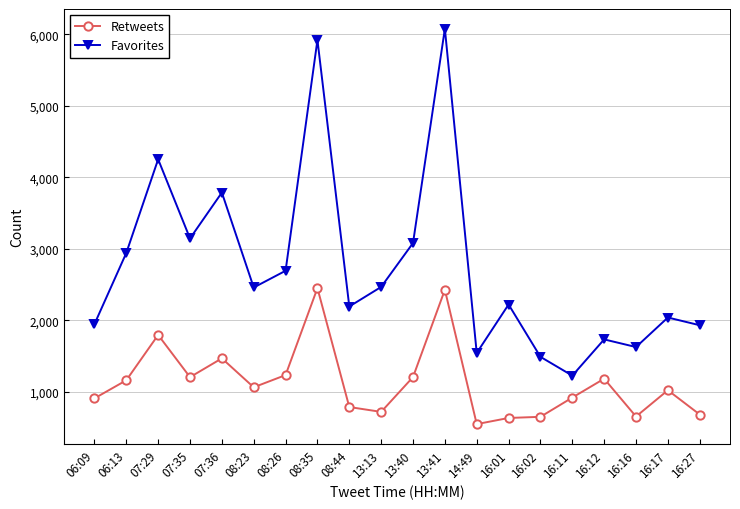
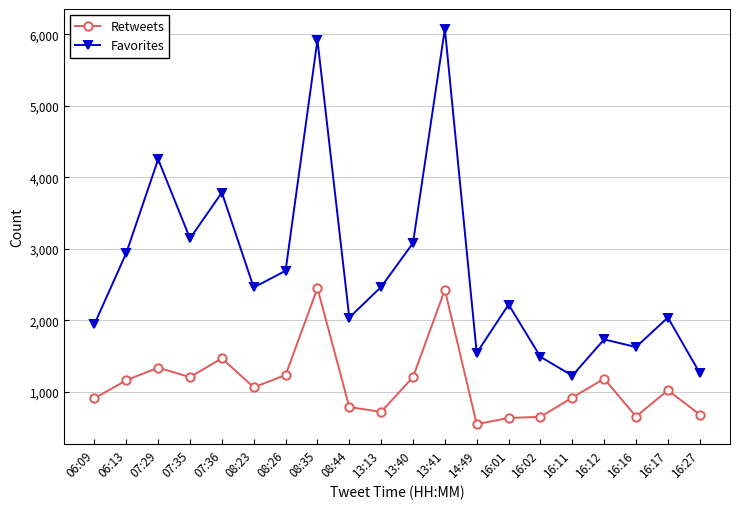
  {
    "Retweets": {
      "06:09": "900",
      "06:13": "1,200",
-     "07:29": "1,800",
+     "07:29": "1,300",
      "07:35": "1,200",
      "07:36": "1,500",
      "08:23": "1,100",
      "08:26": "1,200",
      "08:35": "2,400",
      "08:44": "800",
      "13:13": "700",
      "13:40": "1,200",
      "13:41": "2,400",
      "14:49": "500",
      "16:01": "600",
      "16:02": "600",
      "16:11": "900",
      "16:12": "1,200",
      "16:16": "700",
      "16:17": "1,000",
      "16:27": "700"
    },
    "Favorites": {
      "06:09": "1,900",
      "06:13": "2,900",
      "07:29": "4,300",
      "07:35": "3,100",
      "07:36": "3,800",
      "08:23": "2,500",
      "08:26": "2,700",
      "08:35": "5,900",
-     "08:44": "2,200",
+     "08:44": "2,000",
      "13:13": "2,500",
      "13:40": "3,100",
      "13:41": "6,100",
      "14:49": "1,500",
      "16:01": "2,200",
      "16:02": "1,500",
      "16:11": "1,200",
      "16:12": "1,700",
      "16:16": "1,600",
      "16:17": "2,000",
-     "16:27": "1,900"
+     "16:27": "1,300"
    }
  }
